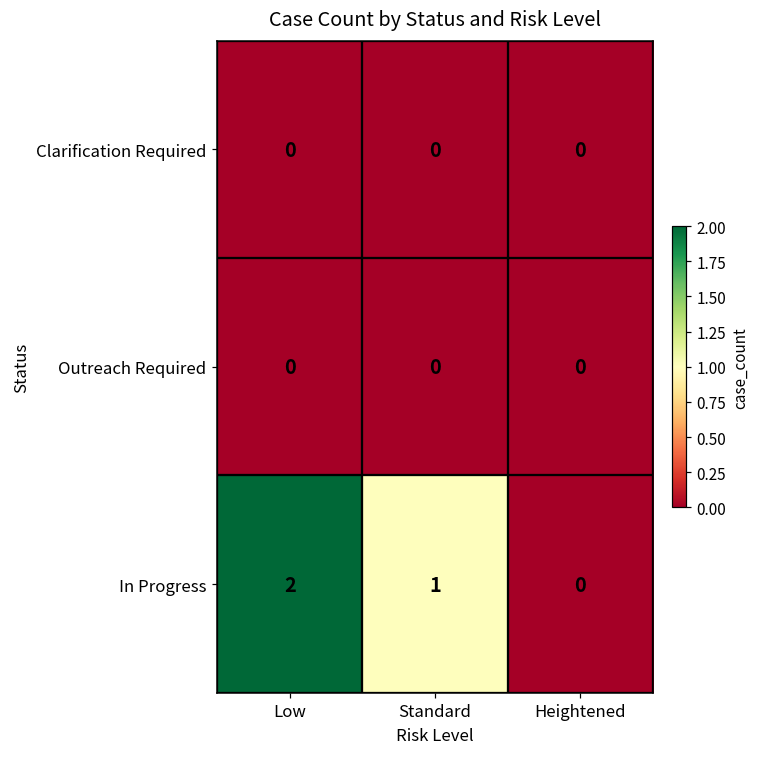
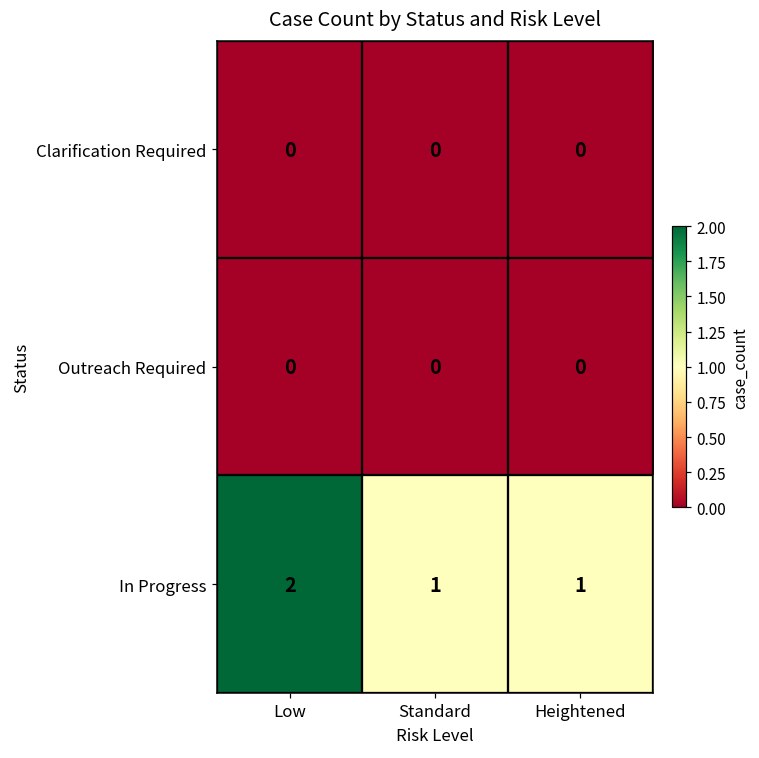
  {
    "Clarification Required": {
      "Low": 0,
      "Standard": 0,
      "Heightened": 0
    },
    "Outreach Required": {
      "Low": 0,
      "Standard": 0,
      "Heightened": 0
    },
    "In Progress": {
      "Low": 2,
      "Standard": 1,
-     "Heightened": 0
+     "Heightened": 1
    }
  }
